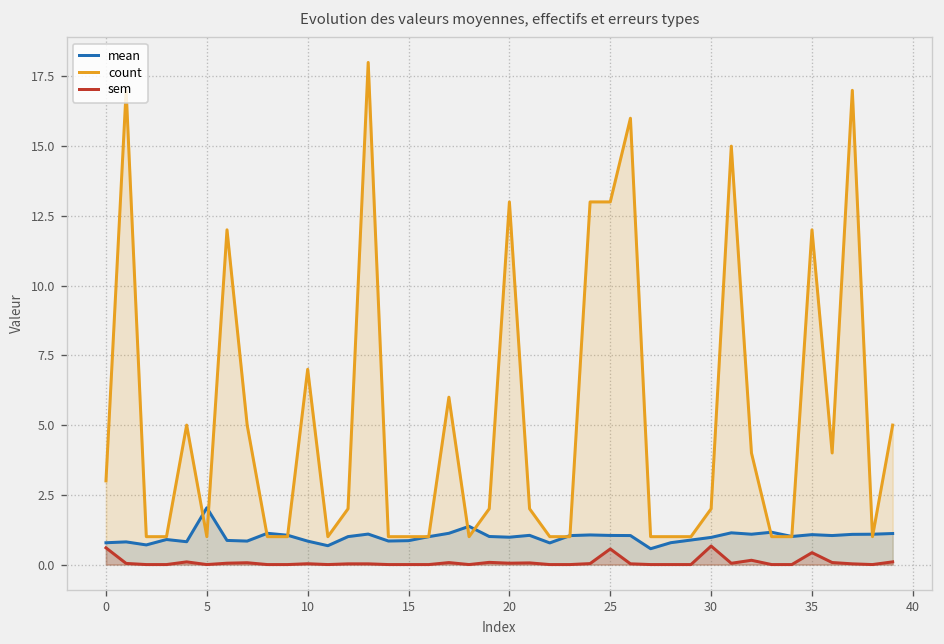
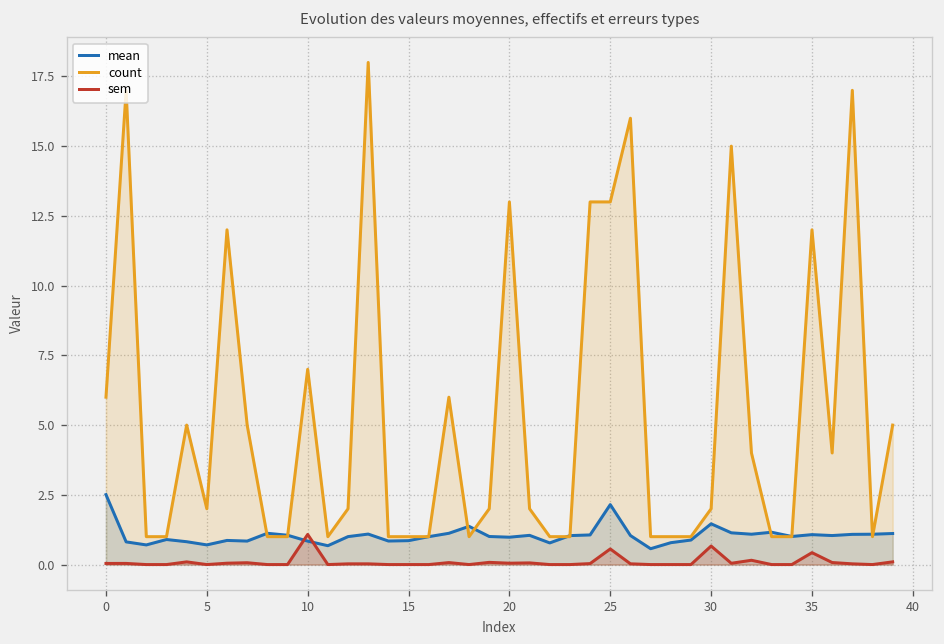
  {
    "mean": {
-     "0": 0.8,
-     "5": 2.0,
+     "0": 2.5,
+     "5": 0.7,
      "10": 0.8,
      "15": 0.9,
      "20": 1.0,
-     "25": 1.0,
-     "30": 1.0,
+     "25": 2.1,
+     "30": 1.5,
      "35": 1.1
    },
    "count": {
-     "0": 3,
-     "5": 1,
+     "0": 6,
+     "5": 2,
      "10": 7,
      "15": 1,
      "20": 13,
      "25": 13,
      "30": 2,
      "35": 12
    },
    "sem": {
-     "0": 0.6,
+     "0": 0.0,
      "5": 0.0,
-     "10": 0.0,
+     "10": 1.1,
      "15": 0.0,
      "20": 0.0,
      "25": 0.6,
      "30": 0.7,
      "35": 0.4
    }
  }
